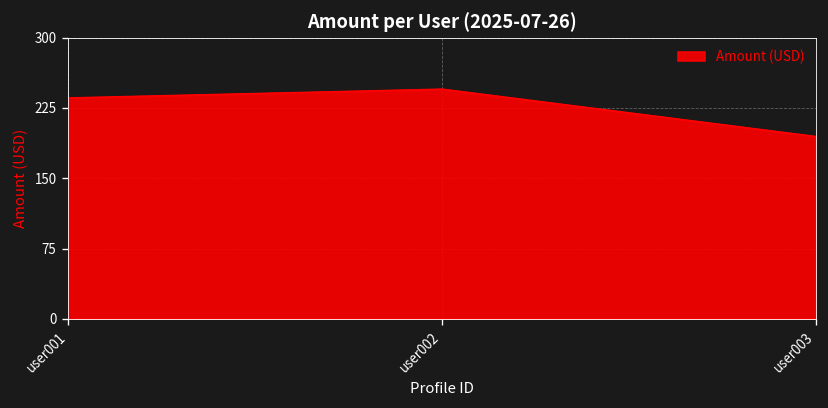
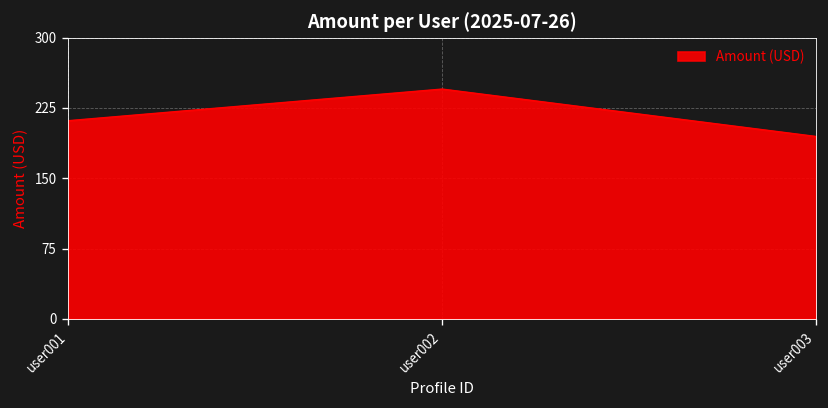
  {
-   "user001": 240,
+   "user001": 210,
    "user002": 250,
    "user003": 190
  }
